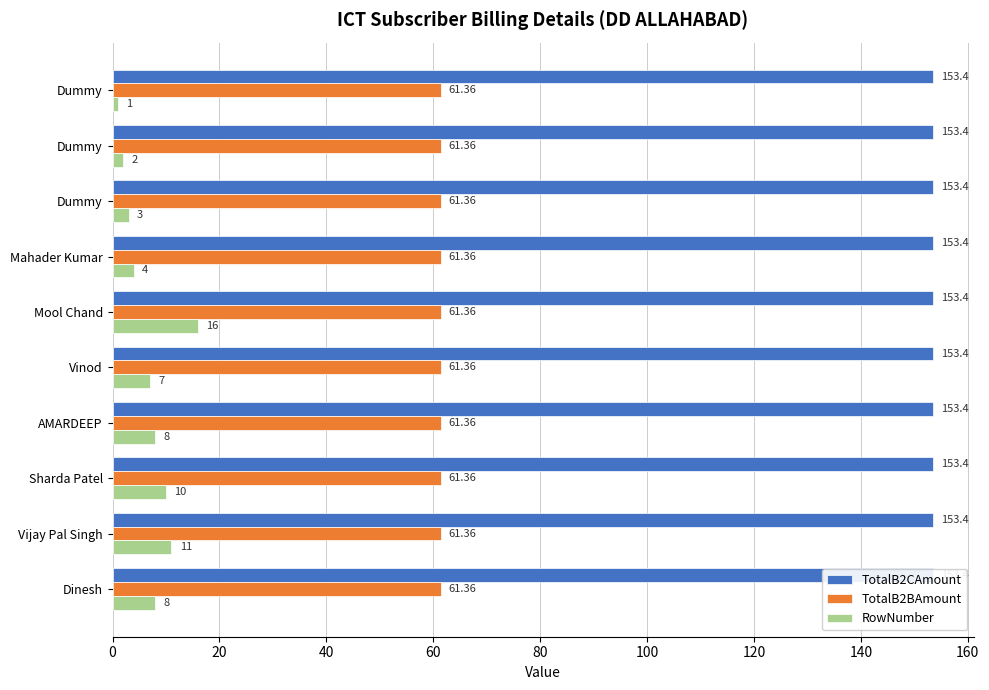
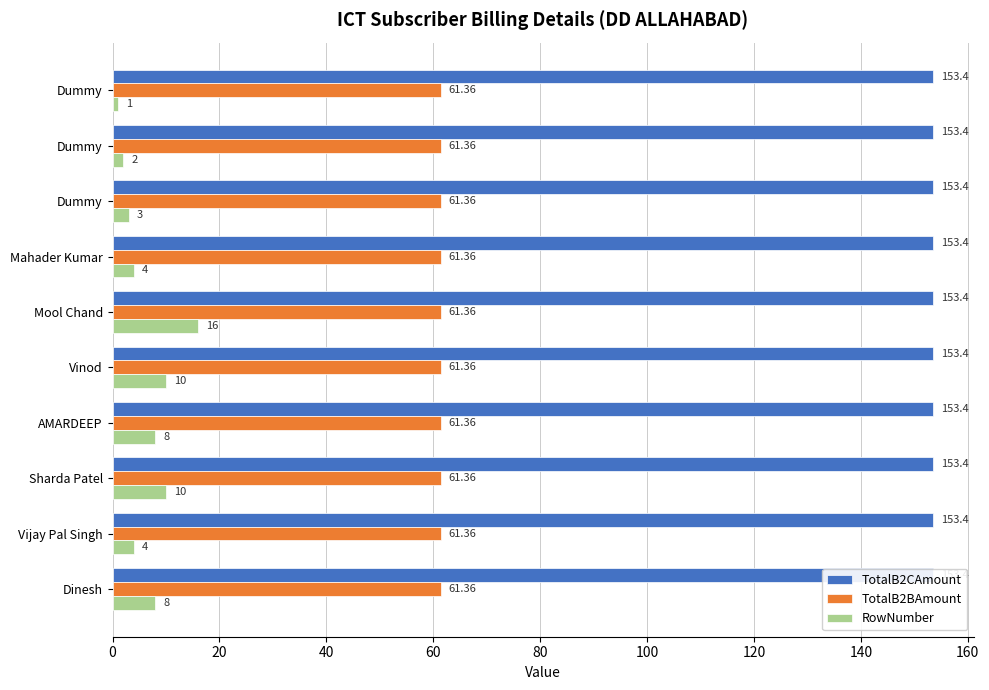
  {
    "TotalB2CAmount": {
      "Mahader Kumar": 153.4,
      "Mool Chand": 153.4,
      "Vinod": 153.4,
      "AMARDEEP": 153.4,
      "Sharda Patel": 153.4,
      "Vijay Pal Singh": 153.4
    },
    "TotalB2BAmount": {
      "Mahader Kumar": 61.36,
      "Mool Chand": 61.36,
      "Vinod": 61.36,
      "AMARDEEP": 61.36,
      "Sharda Patel": 61.36,
      "Vijay Pal Singh": 61.36,
      "Dinesh": 61.36
    },
    "RowNumber": {
      "Mahader Kumar": 4,
      "Mool Chand": 16,
-     "Vinod": 7,
+     "Vinod": 10,
      "AMARDEEP": 8,
      "Sharda Patel": 10,
-     "Vijay Pal Singh": 11,
+     "Vijay Pal Singh": 4,
      "Dinesh": 8
    }
  }
